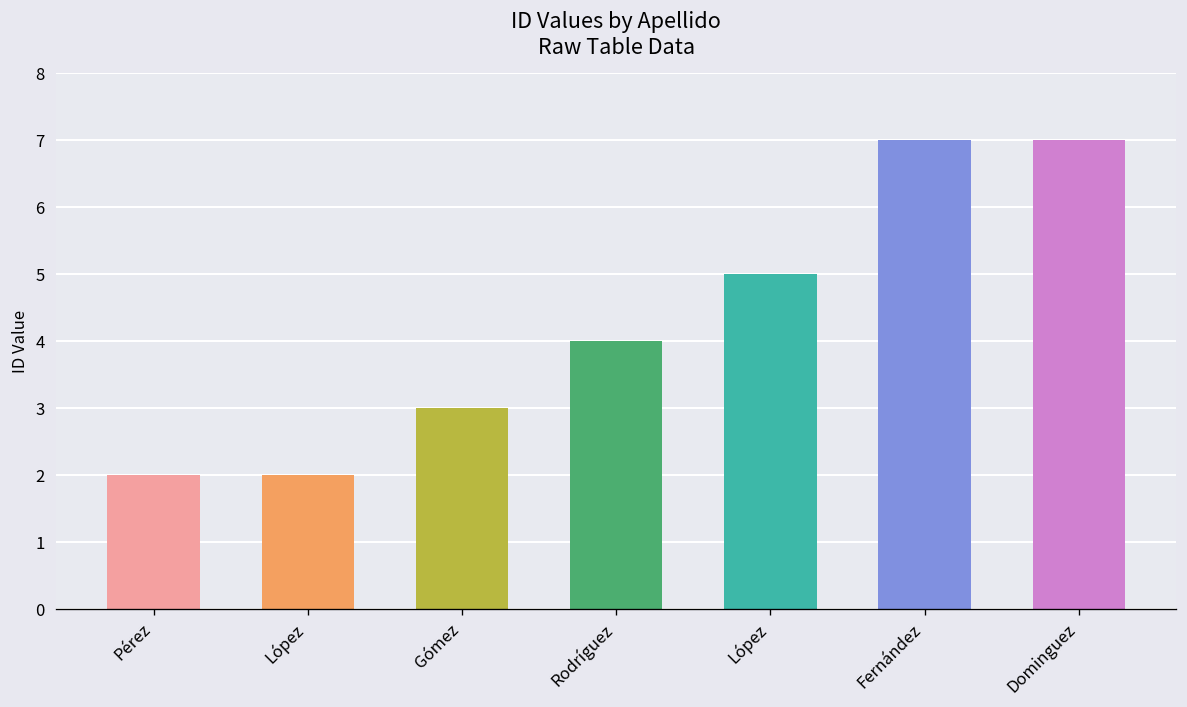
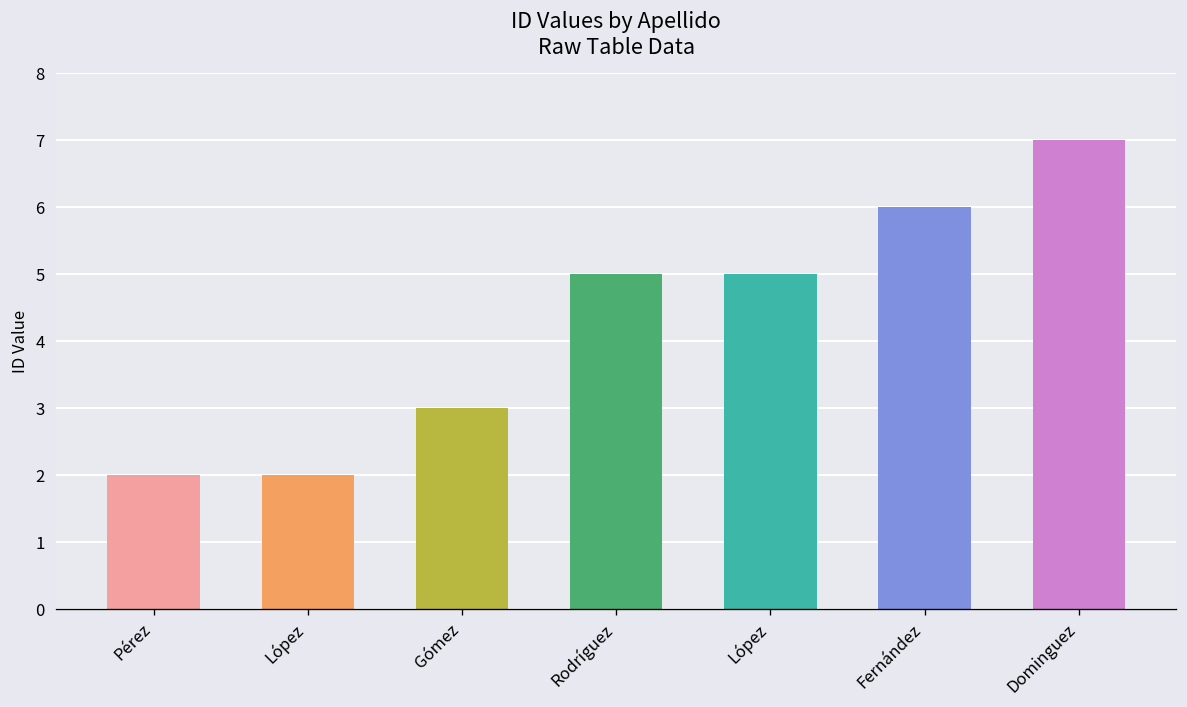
  {
    "Pérez": 2,
    "Gómez": 3,
-   "Rodríguez": 4,
-   "Fernández": 7,
+   "Rodríguez": 5,
+   "Fernández": 6,
    "Dominguez": 7
  }
